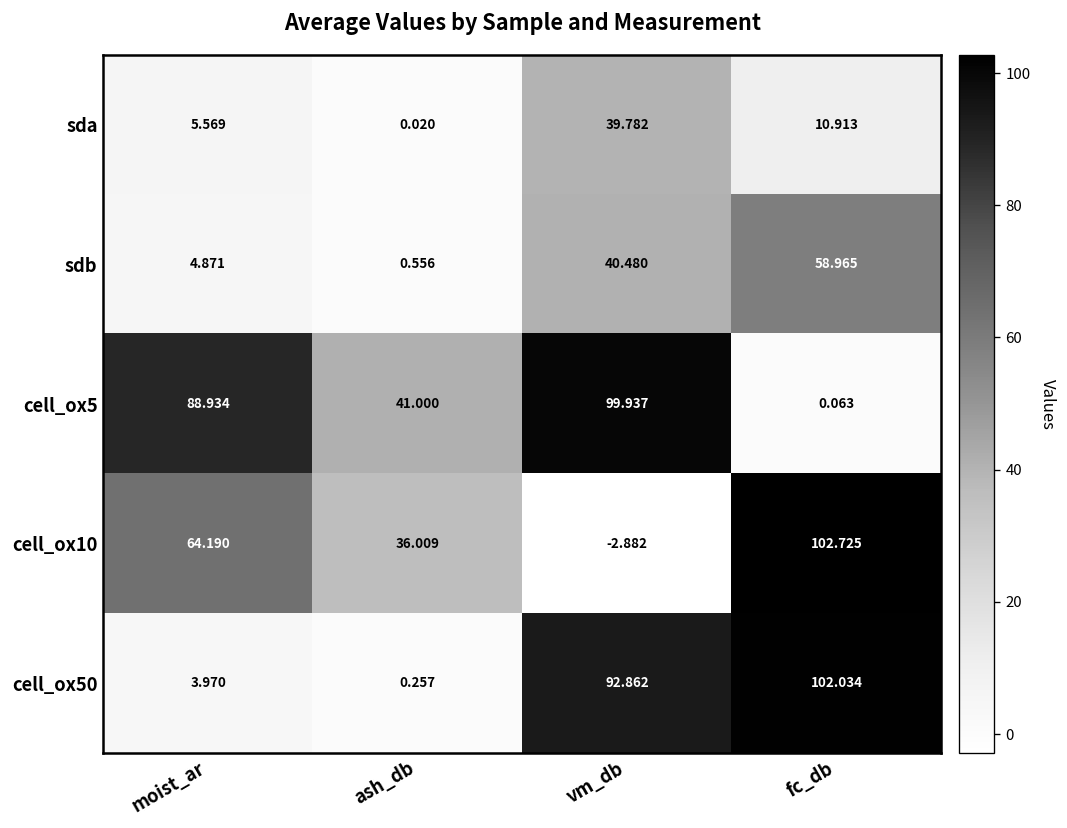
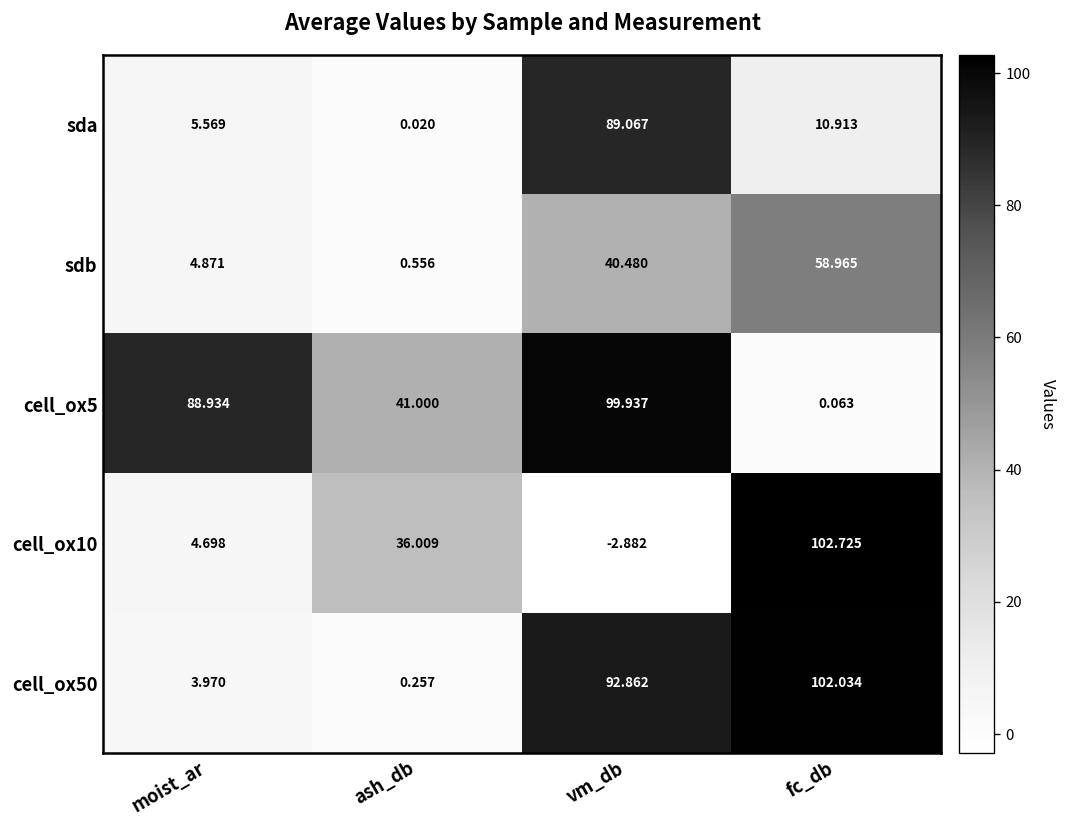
  {
    "sda": {
      "moist_ar": 5.569,
      "ash_db": 0.020,
-     "vm_db": 39.782,
+     "vm_db": 89.067,
      "fc_db": 10.913
    },
    "sdb": {
      "moist_ar": 4.871,
      "ash_db": 0.556,
      "vm_db": 40.480,
      "fc_db": 58.965
    },
    "cell_ox5": {
      "moist_ar": 88.934,
      "ash_db": 41.000,
      "vm_db": 99.937,
      "fc_db": 0.063
    },
    "cell_ox10": {
-     "moist_ar": 64.190,
+     "moist_ar": 4.698,
      "ash_db": 36.009,
      "vm_db": -2.882,
      "fc_db": 102.725
    },
    "cell_ox50": {
      "moist_ar": 3.970,
      "ash_db": 0.257,
      "vm_db": 92.862,
      "fc_db": 102.034
    }
  }
